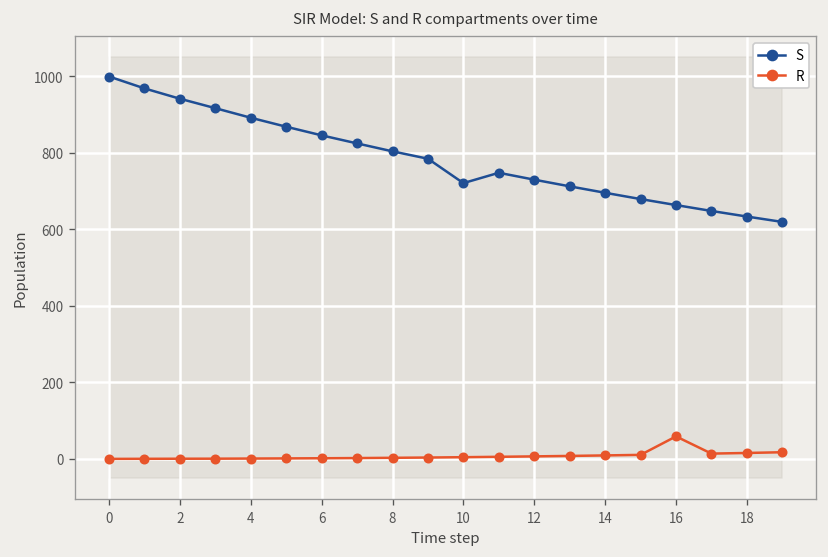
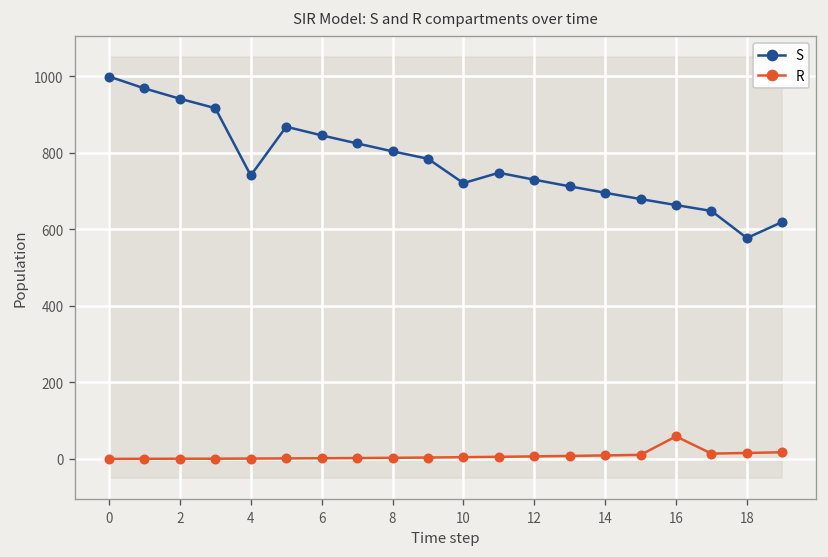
  {
    "S": {
      "0": 1000,
      "2": 940,
-     "4": 890,
+     "4": 740,
      "6": 850,
      "8": 800,
      "10": 720,
      "12": 730,
      "14": 700,
      "16": 660,
-     "18": 630
+     "18": 580
    },
    "R": {
      "0": 0,
      "2": 0,
      "4": 0,
      "6": 0,
      "8": 0,
      "10": 0,
      "12": 10,
      "14": 10,
      "16": 60,
      "18": 20
    }
  }
